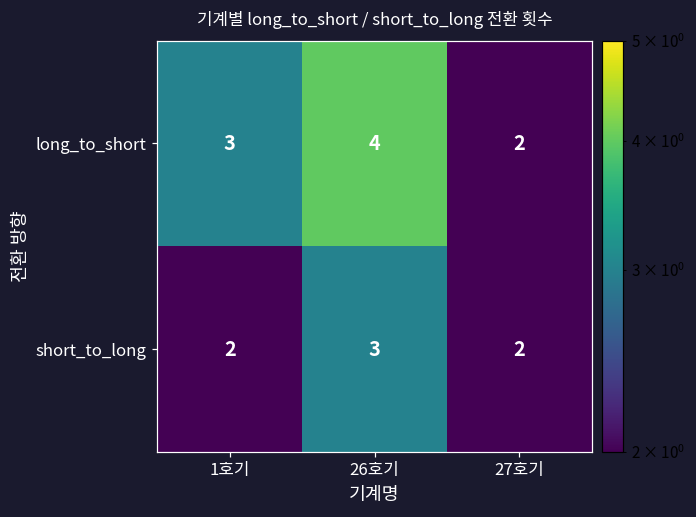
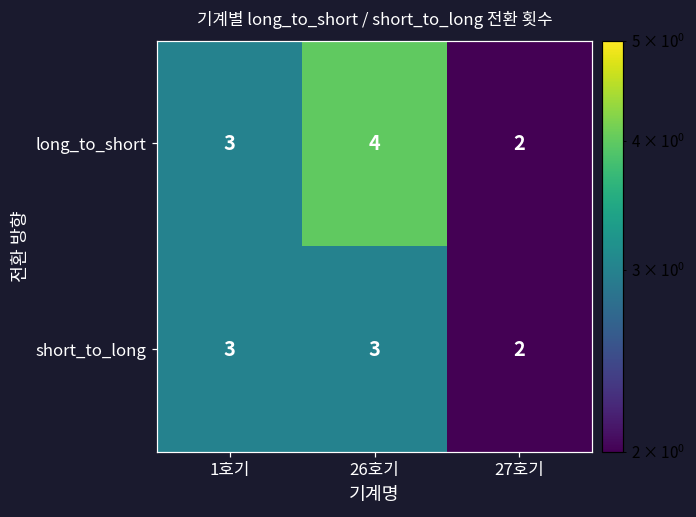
  {
    "long_to_short": {
      "1호기": 3,
      "26호기": 4,
      "27호기": 2
    },
    "short_to_long": {
-     "1호기": 2,
+     "1호기": 3,
      "26호기": 3,
      "27호기": 2
    }
  }
